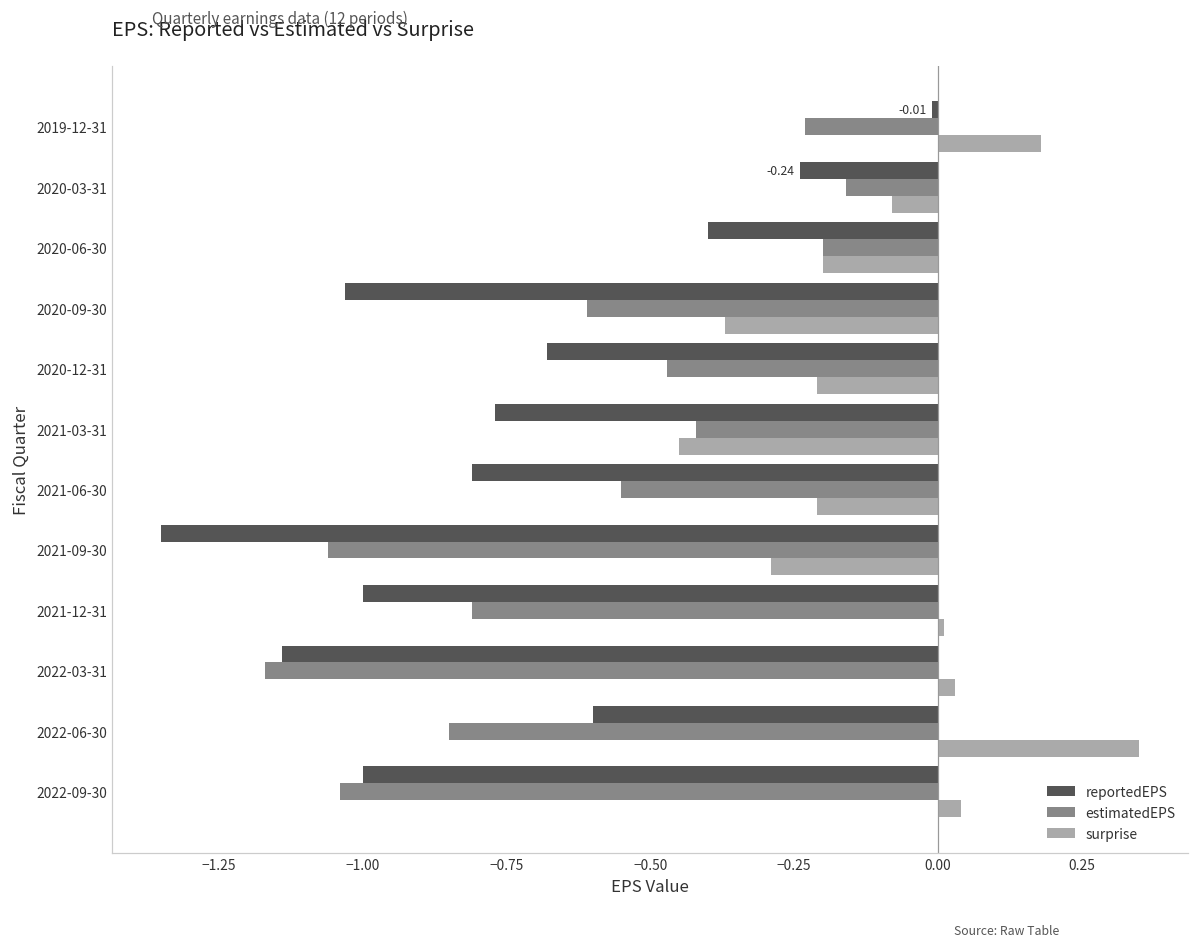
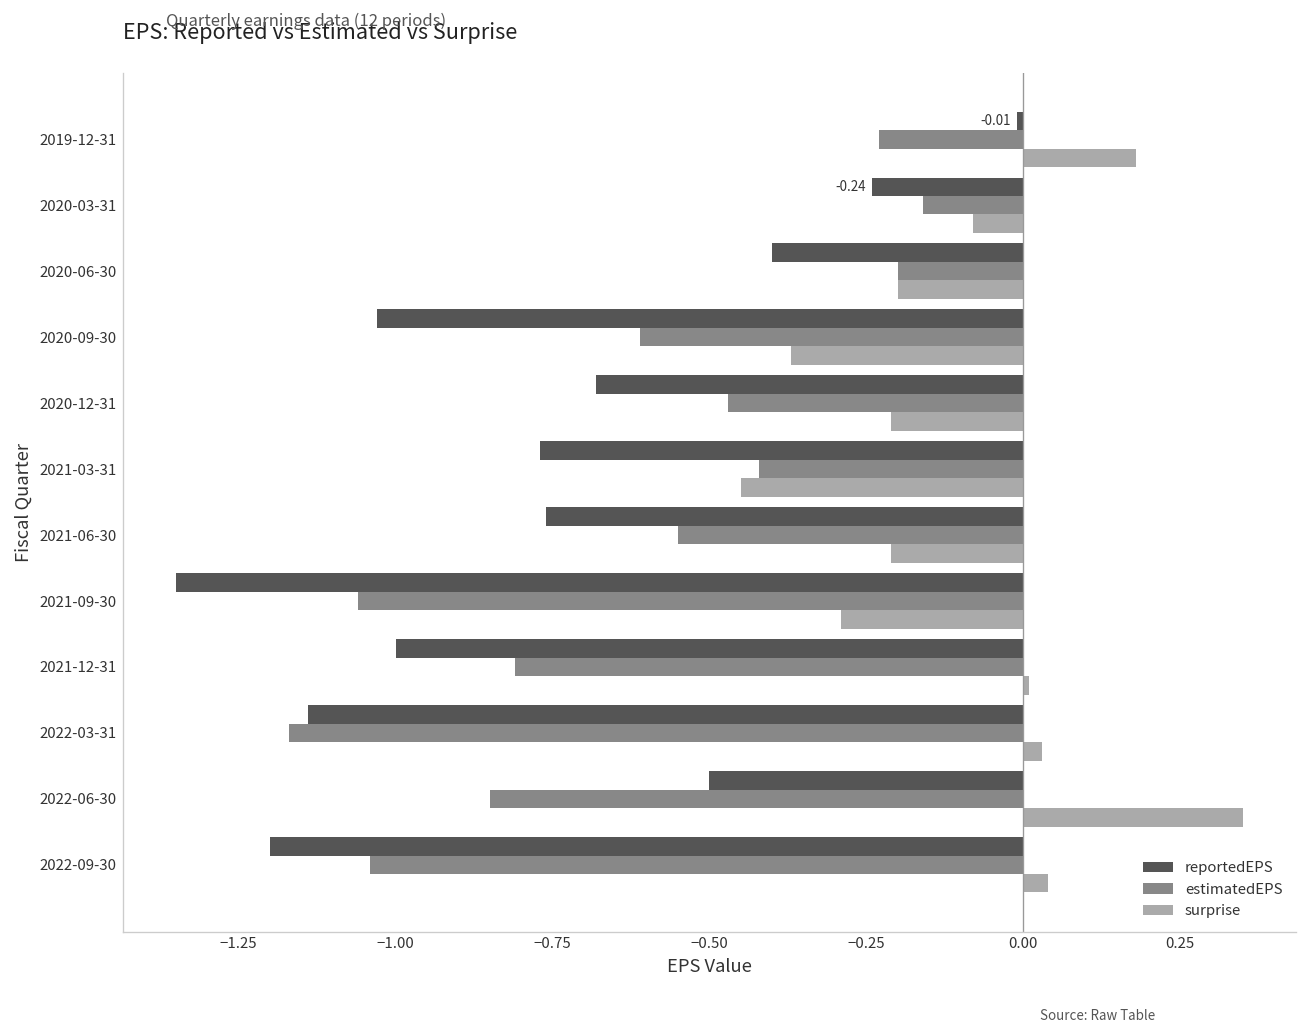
  {
    "reportedEPS": {
      "2020-06-30": -0.40,
      "2020-09-30": -1.03,
      "2020-12-31": -0.68,
      "2021-03-31": -0.77,
-     "2021-06-30": -0.81,
+     "2021-06-30": -0.76,
      "2021-09-30": -1.35,
      "2021-12-31": -1.00,
      "2022-03-31": -1.14,
-     "2022-06-30": -0.6,
-     "2022-09-30": -1.0
+     "2022-06-30": -0.5,
+     "2022-09-30": -1.2
    }
  }
